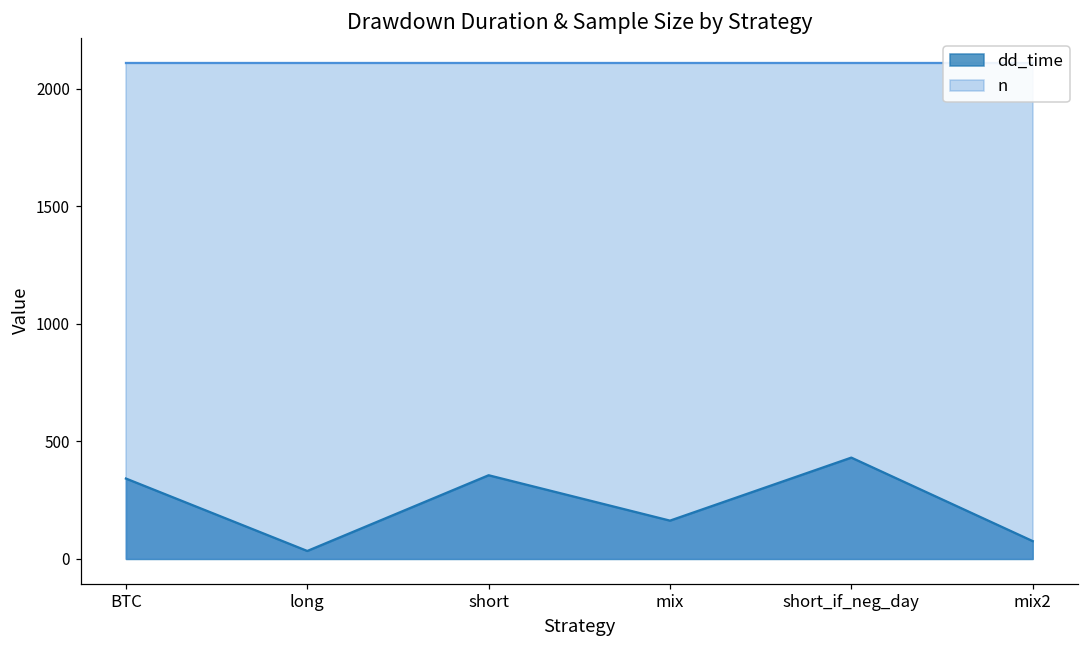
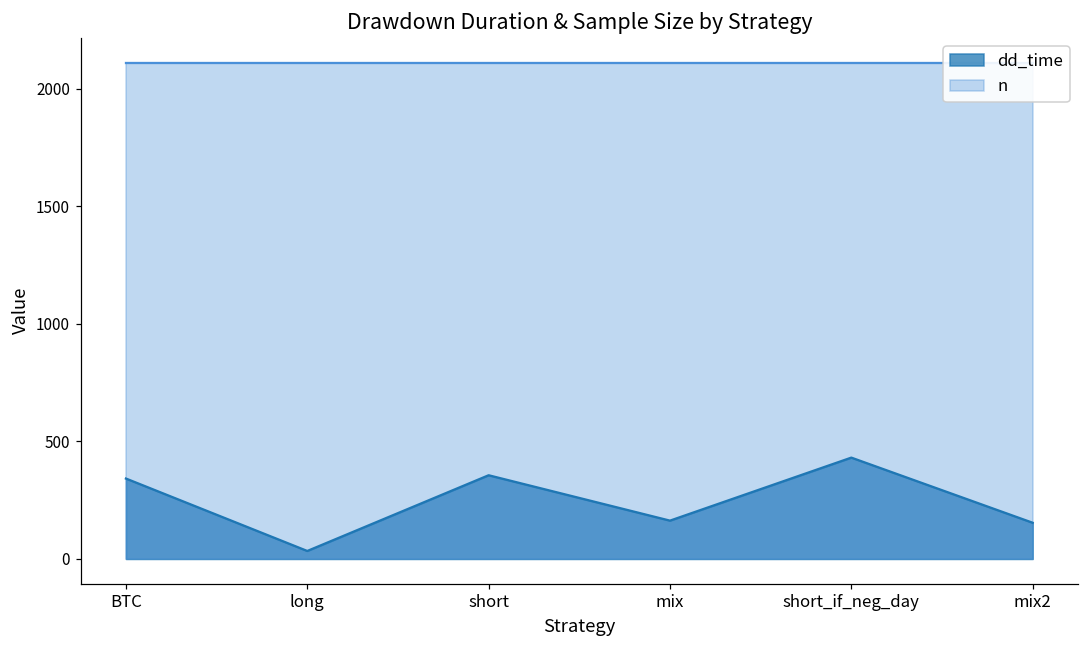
  {
    "dd_time": {
      "BTC": 340,
      "long": 30,
      "short": 360,
      "mix": 160,
      "short_if_neg_day": 430,
-     "mix2": 80
+     "mix2": 150
    },
    "n": {
      "BTC": 2110,
      "long": 2110,
      "short": 2110,
      "mix": 2110,
      "short_if_neg_day": 2110
    }
  }
